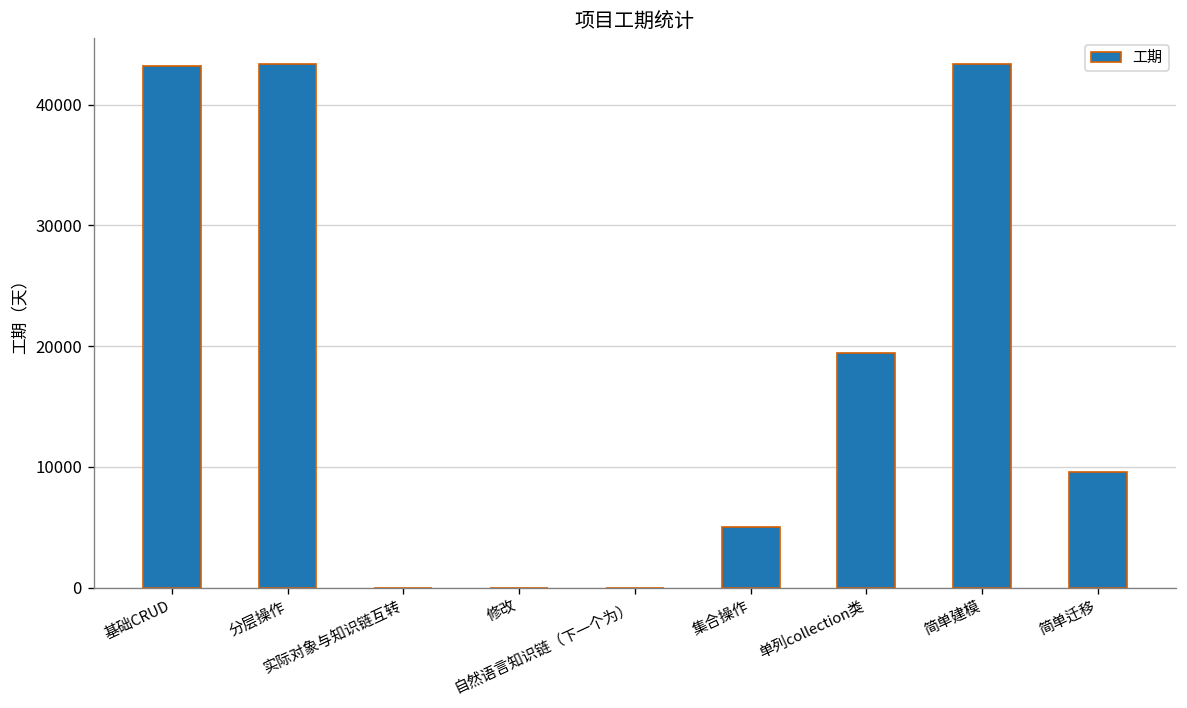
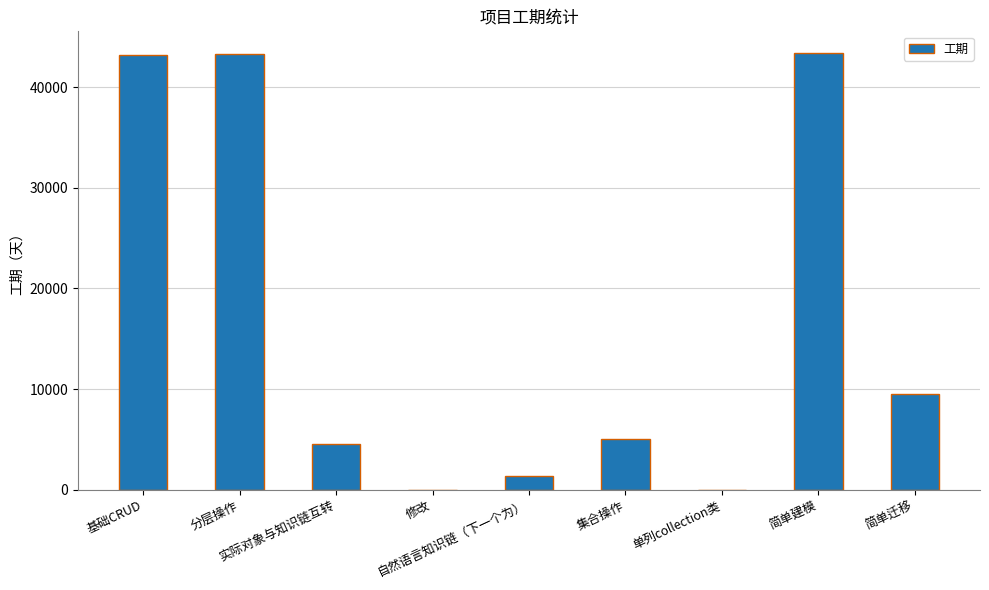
  {
    "基础CRUD": 43200,
    "分层操作": 43300,
-   "实际对象与知识链互转": 0,
-   "自然语言知识链（下一个为）": 0,
+   "实际对象与知识链互转": 4600,
+   "自然语言知识链（下一个为）": 1400,
    "集合操作": 5000,
-   "单列collection类": 19500,
+   "单列collection类": 0,
    "简单建模": 43400,
    "简单迁移": 9600
  }
